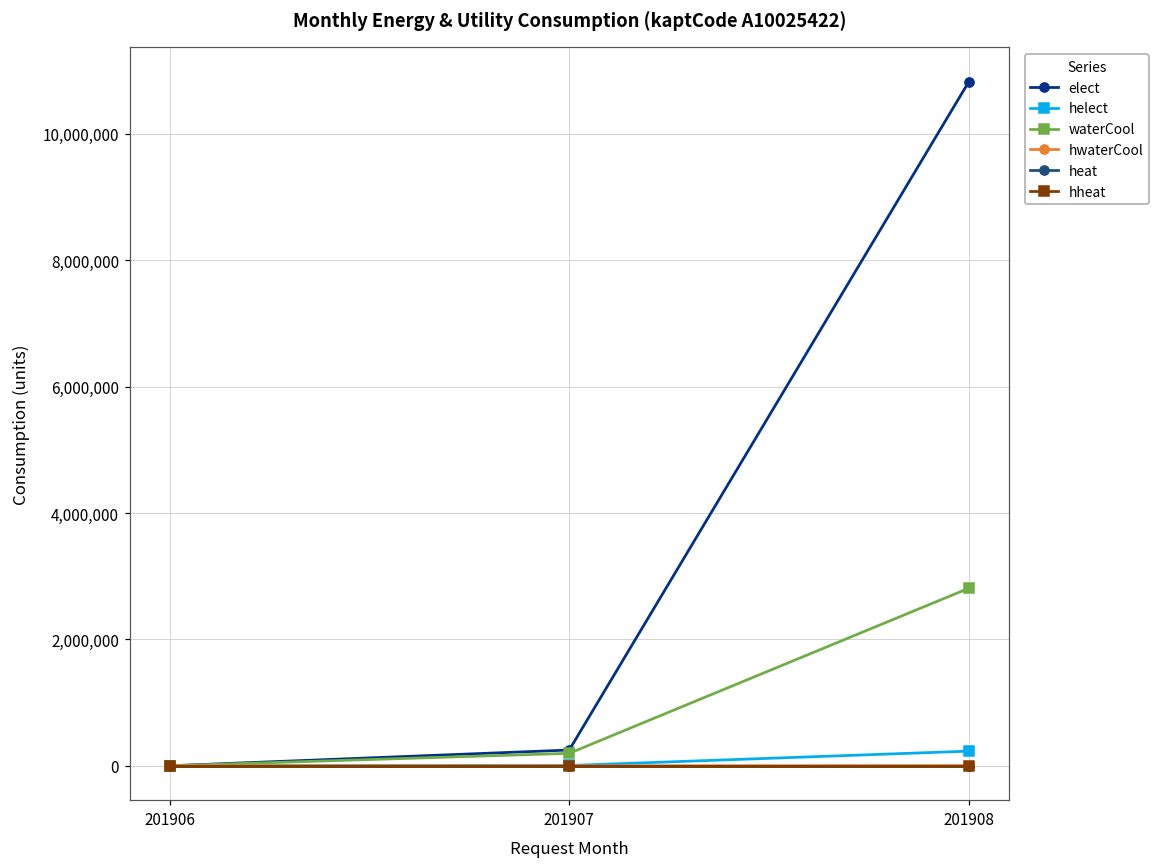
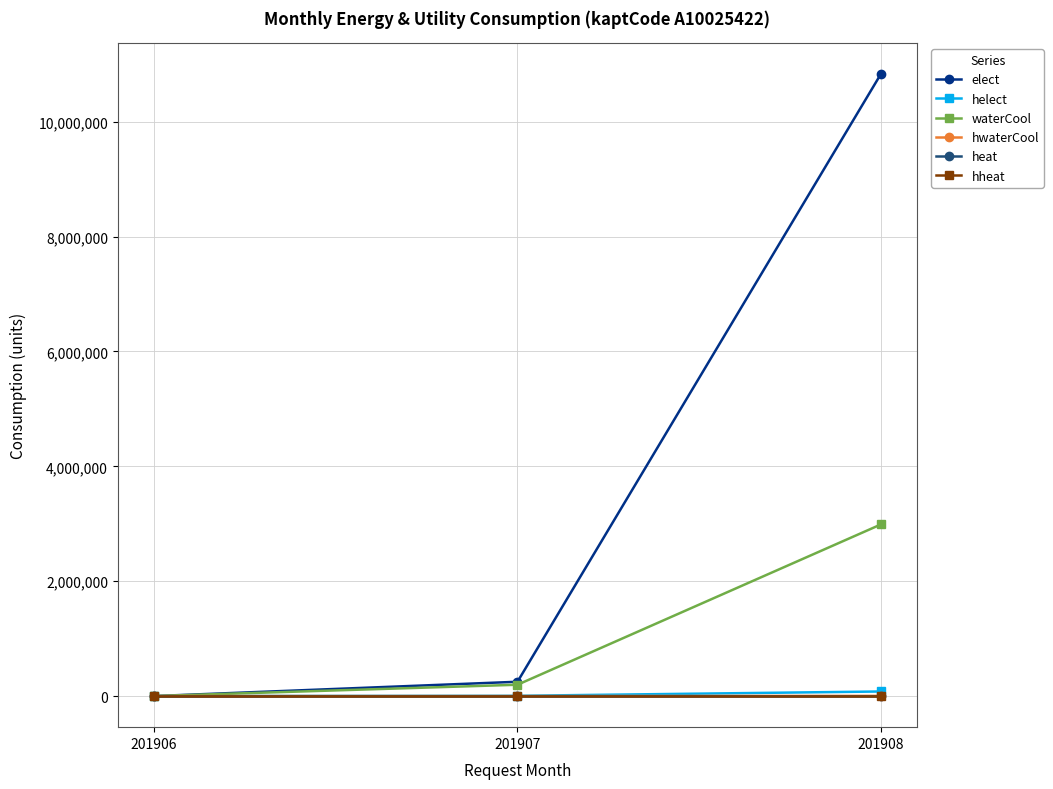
  {
    "elect": {
      "201907": "200,000",
      "201908": "10,800,000"
    },
    "helect": {
-     "201908": "200,000"
+     "201908": "100,000"
    },
    "waterCool": {
      "201907": "200,000",
-     "201908": "2,800,000"
+     "201908": "3,000,000"
    },
    "hheat": {
      "201908": "0"
    }
  }
